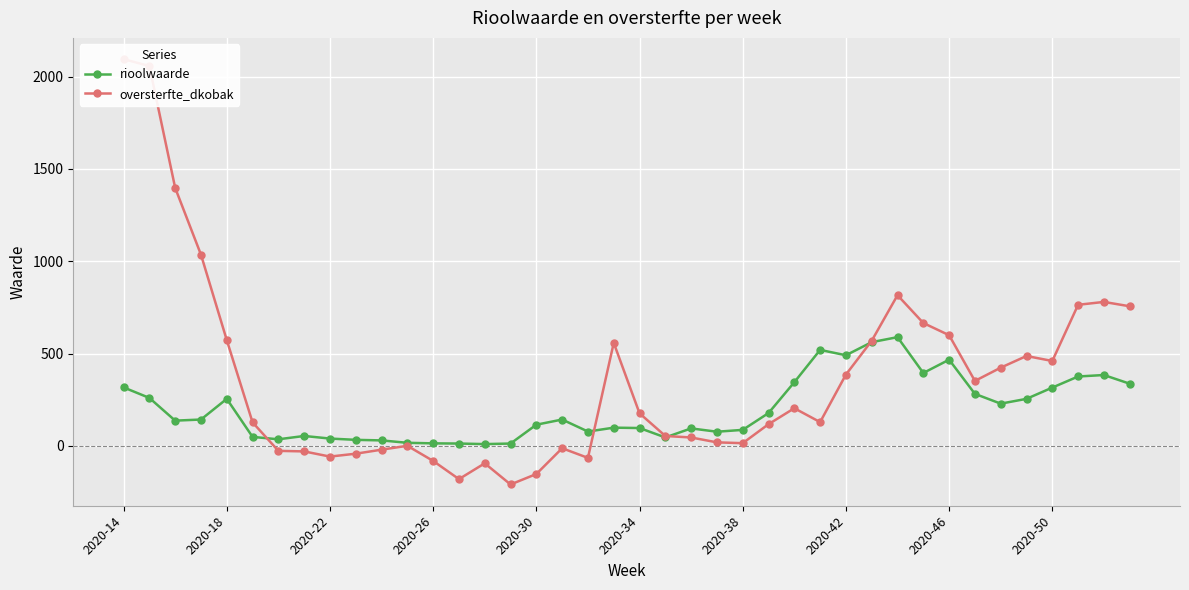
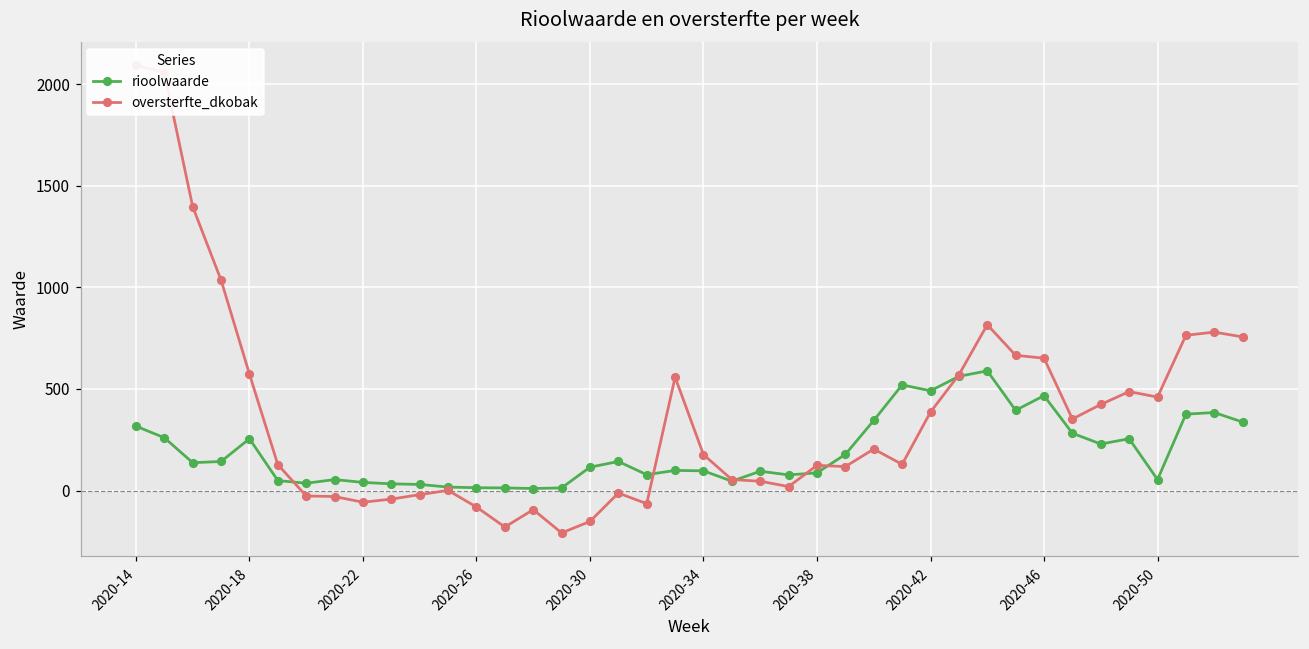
  {
    "rioolwaarde": {
      "2020-14": 320,
      "2020-18": 260,
      "2020-22": 40,
      "2020-26": 10,
      "2020-30": 120,
      "2020-34": 100,
      "2020-38": 90,
      "2020-42": 490,
      "2020-46": 470,
-     "2020-50": 320
+     "2020-50": 50
    },
    "oversterfte_dkobak": {
      "2020-18": 570,
      "2020-22": -60,
      "2020-26": -80,
      "2020-30": -150,
      "2020-34": 180,
-     "2020-38": 20,
+     "2020-38": 120,
      "2020-42": 390,
-     "2020-46": 600,
+     "2020-46": 650,
      "2020-50": 460
    }
  }
